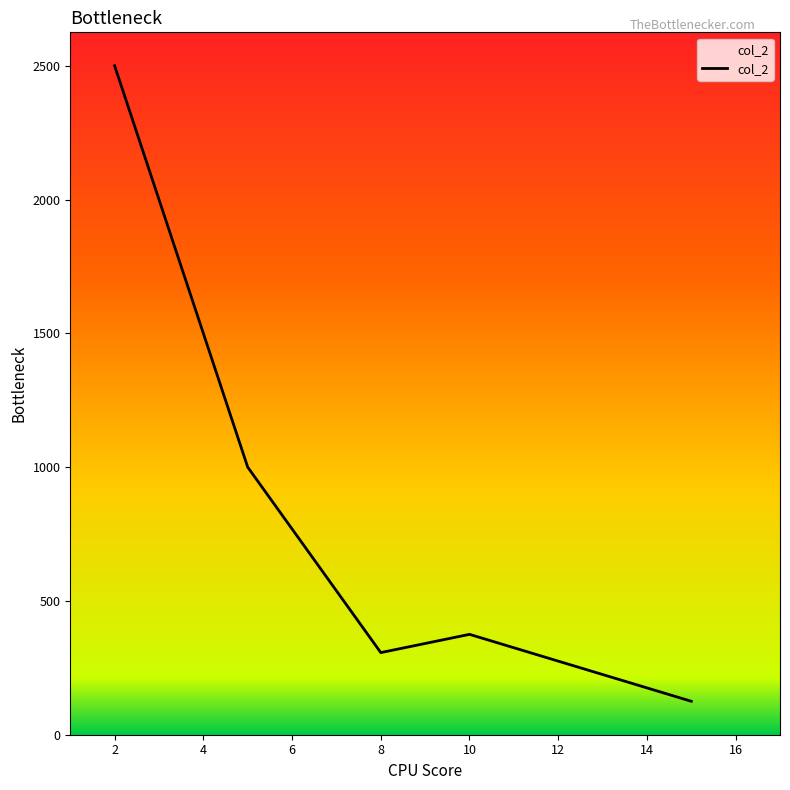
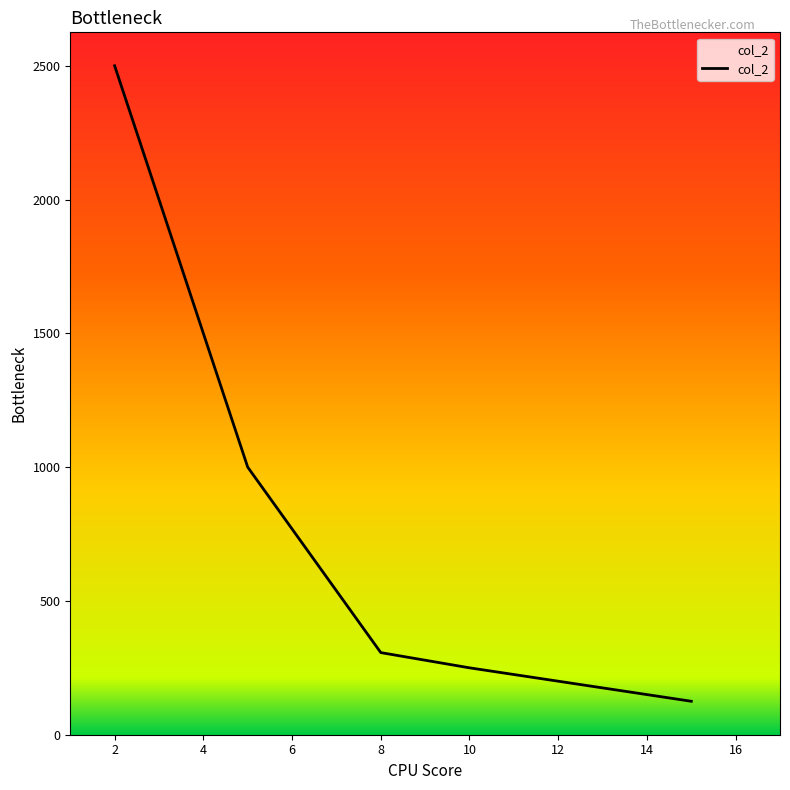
  {
    "2": 2500,
    "8": 310,
-   "10": 380
+   "10": 250
  }
